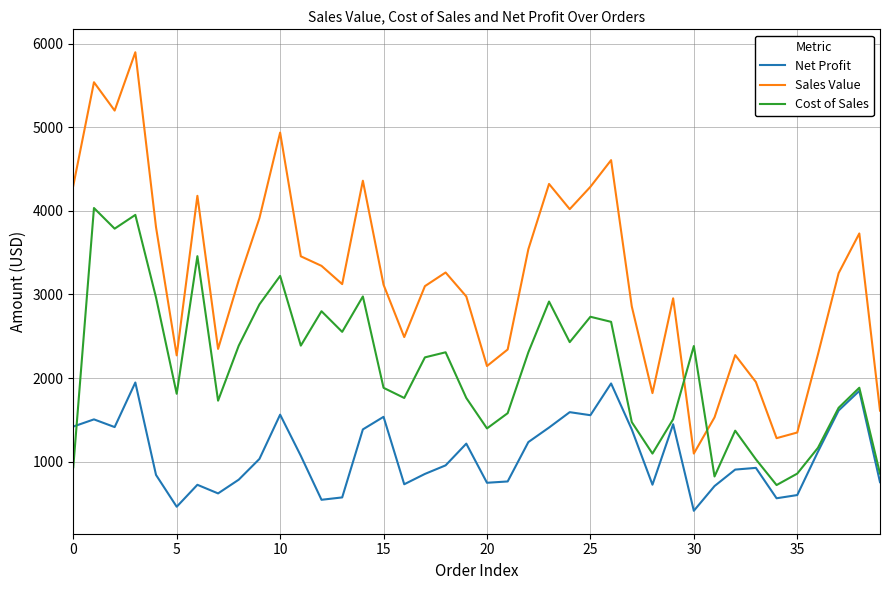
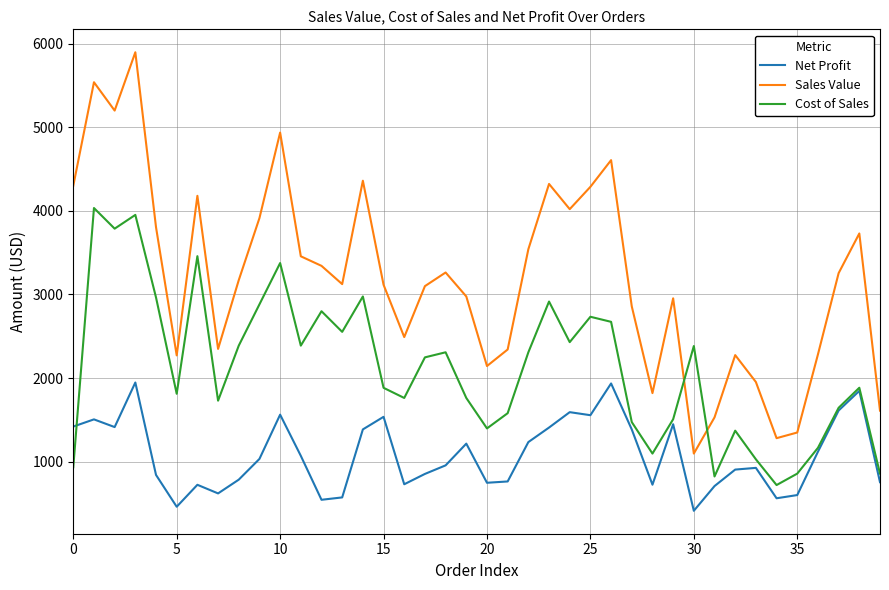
  {
    "Net Profit": {
      "0": 1400,
      "5": 500,
      "10": 1600,
      "15": 1500,
      "20": 700,
      "25": 1600,
      "30": 400,
      "35": 600
    },
    "Sales Value": {
      "0": 4300,
      "5": 2300,
      "10": 4900,
      "15": 3100,
      "20": 2100,
      "25": 4300,
      "30": 1100,
      "35": 1300
    },
    "Cost of Sales": {
      "0": 900,
      "5": 1800,
-     "10": 3200,
+     "10": 3400,
      "15": 1900,
      "20": 1400,
      "25": 2700,
      "30": 2400,
      "35": 900
    }
  }
